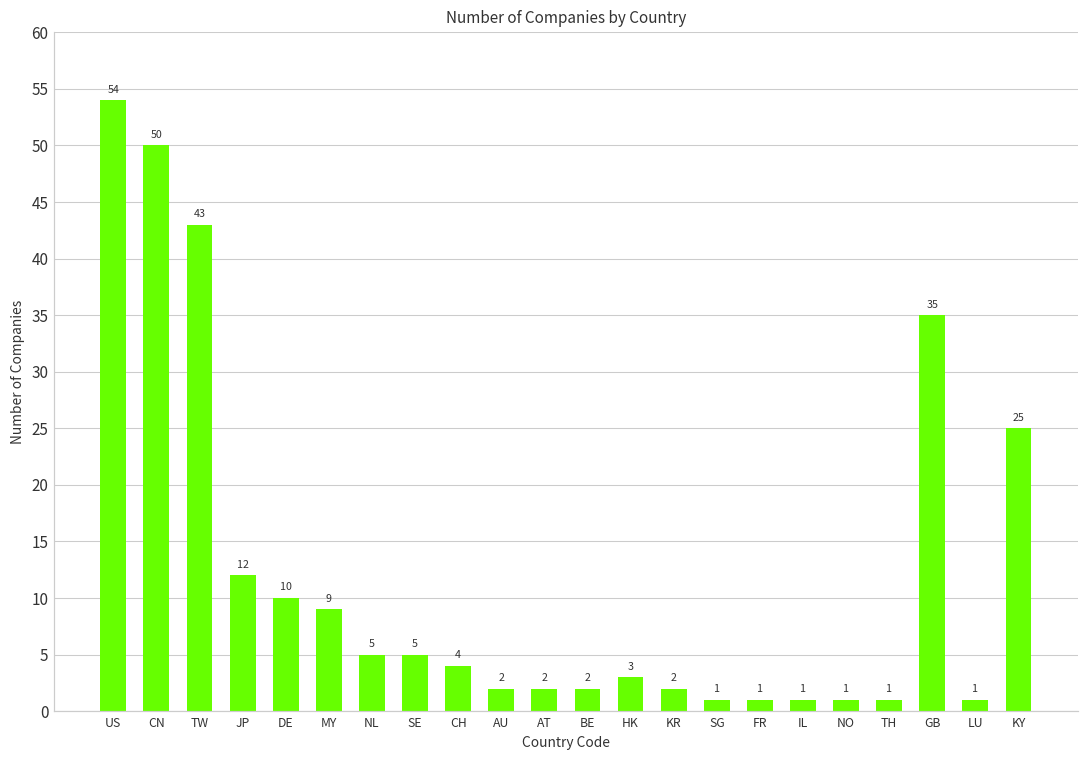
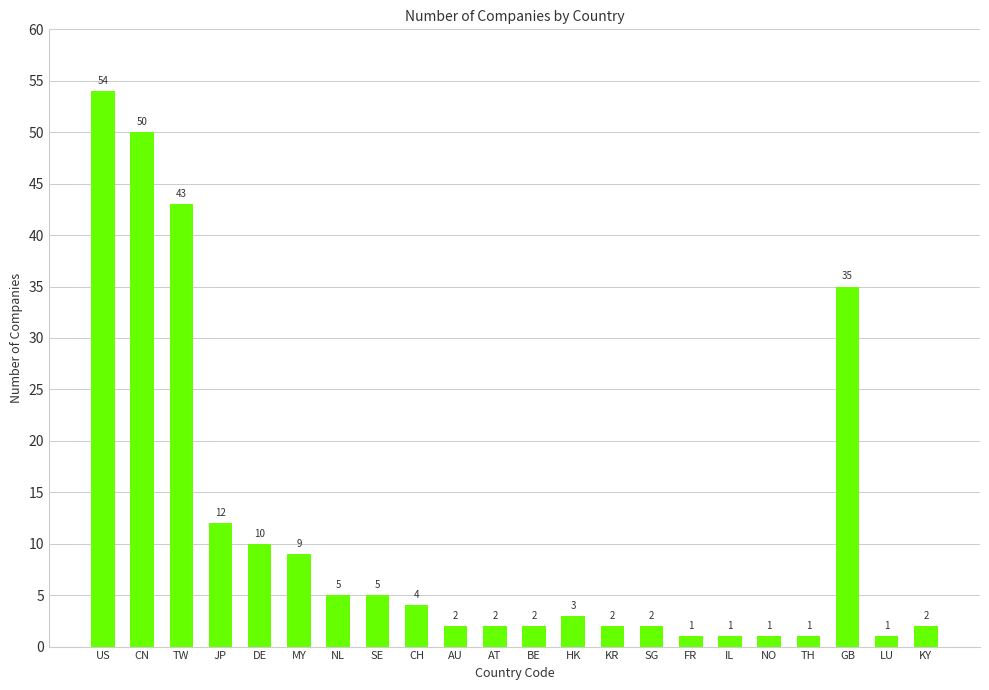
  {
    "US": 54,
    "CN": 50,
    "TW": 43,
    "JP": 12,
    "DE": 10,
    "MY": 9,
    "NL": 5,
    "SE": 5,
    "CH": 4,
    "AU": 2,
    "AT": 2,
    "BE": 2,
    "HK": 3,
    "KR": 2,
-   "SG": 1,
+   "SG": 2,
    "FR": 1,
    "IL": 1,
    "NO": 1,
    "TH": 1,
    "GB": 35,
    "LU": 1,
-   "KY": 25
+   "KY": 2
  }
